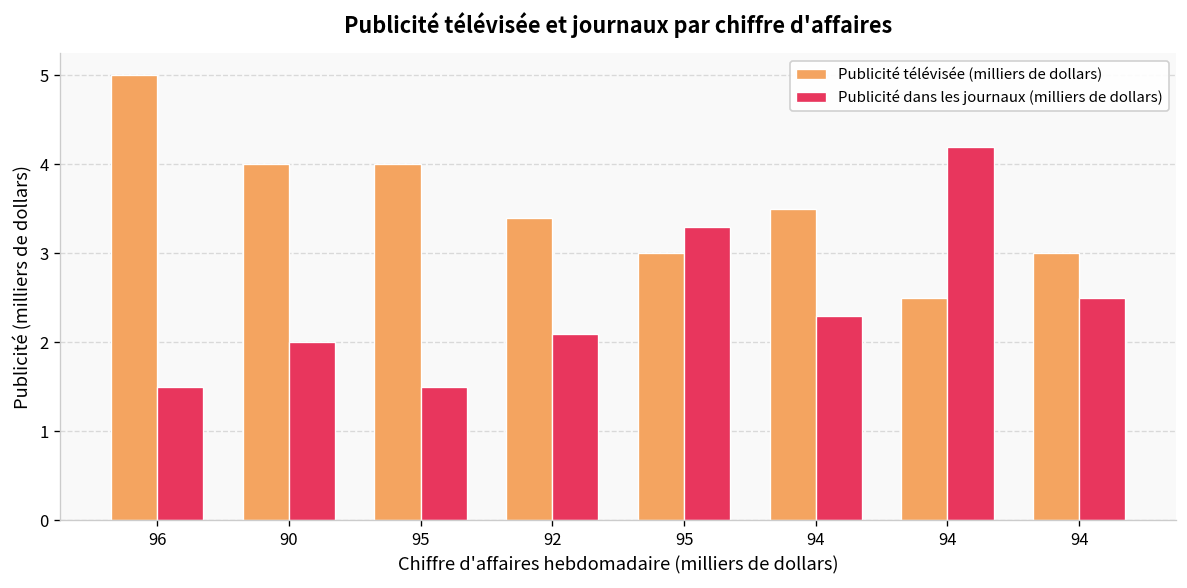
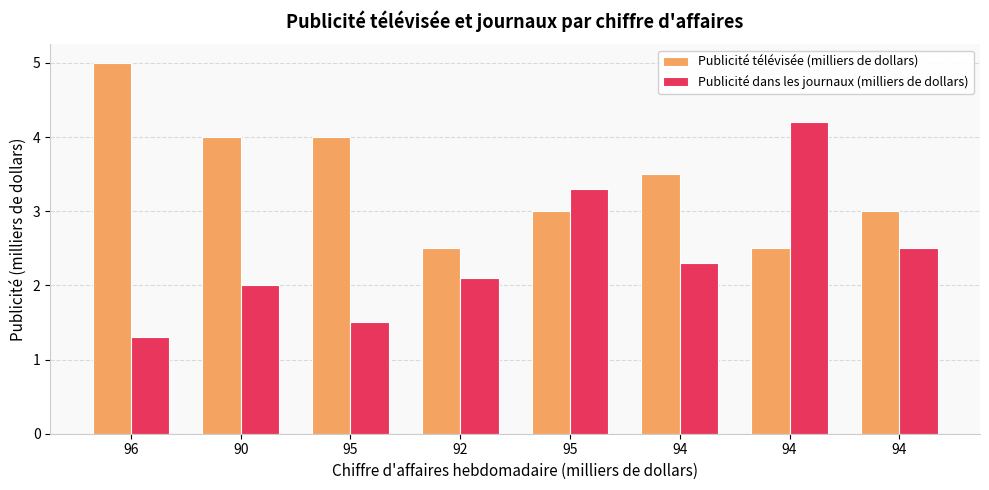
  {
    "Publicité télévisée (milliers de dollars)": {
      "96": 5.0,
      "90": 4.0,
-     "92": 3.4
+     "92": 2.5
    },
    "Publicité dans les journaux (milliers de dollars)": {
-     "96": 1.5,
+     "96": 1.3,
      "90": 2.0,
      "92": 2.1
    }
  }
